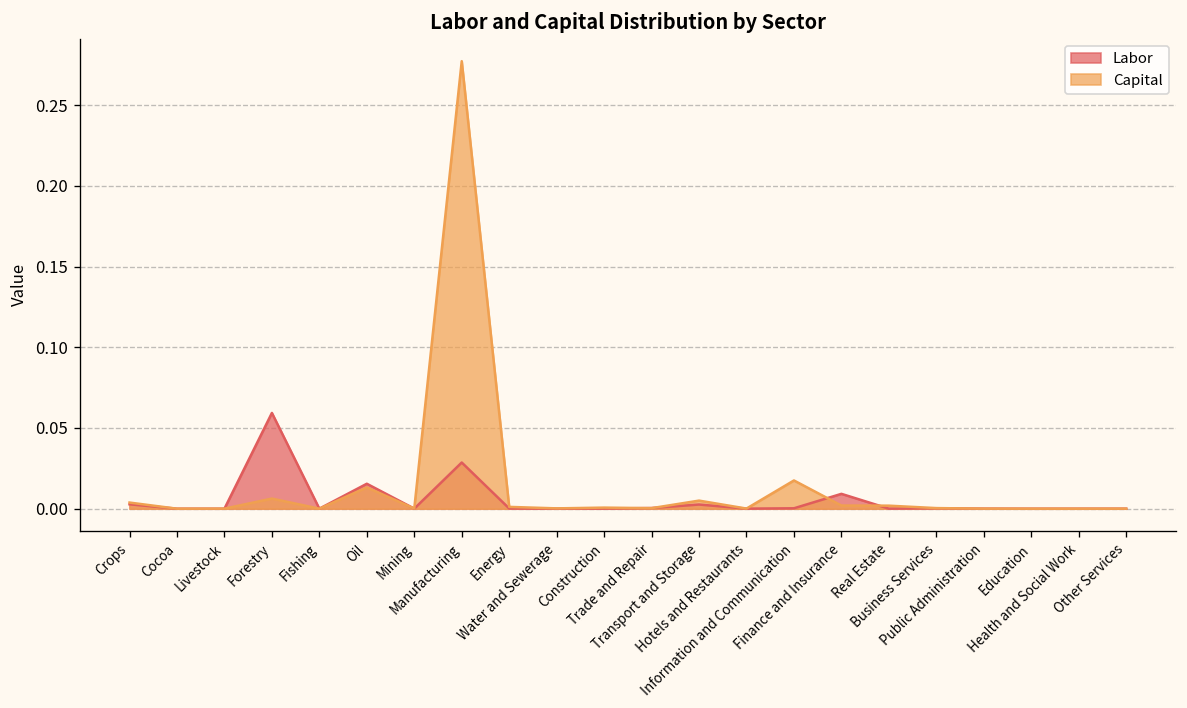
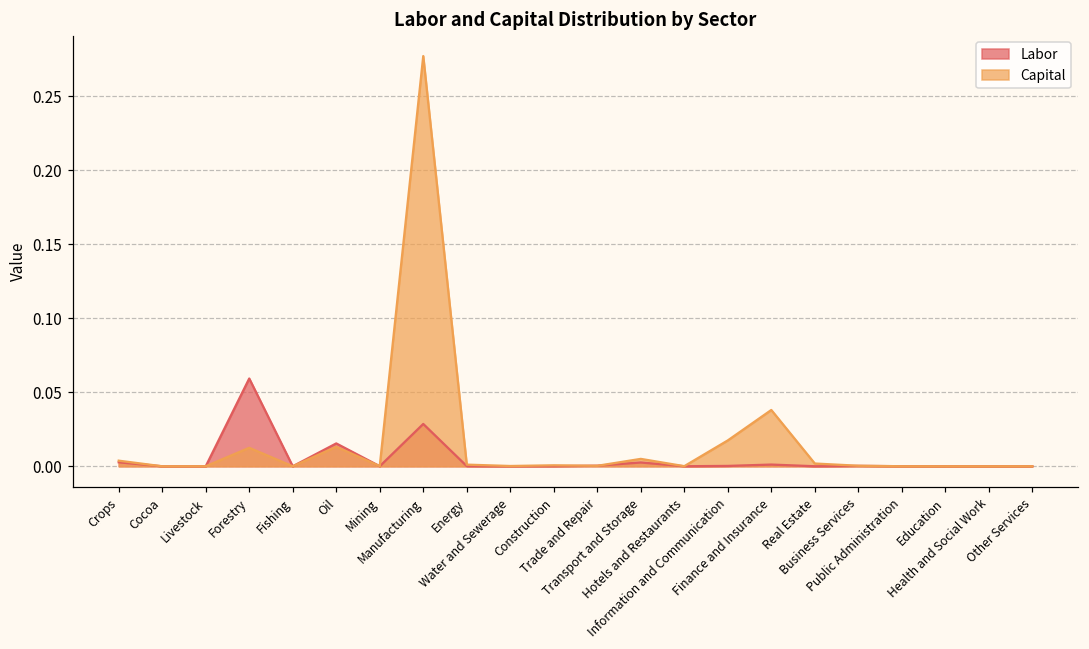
  {
    "Labor": {
      "Forestry": 0.059,
      "Oil": 0.015,
      "Manufacturing": 0.029,
      "Transport and Storage": 0.003,
      "Information and Communication": 0.000,
-     "Finance and Insurance": 0.009
+     "Finance and Insurance": 0.001
    },
    "Capital": {
-     "Forestry": 0.006,
+     "Forestry": 0.012,
      "Oil": 0.013,
      "Manufacturing": 0.277,
      "Transport and Storage": 0.005,
      "Information and Communication": 0.017,
-     "Finance and Insurance": 0.002
+     "Finance and Insurance": 0.038
    }
  }
